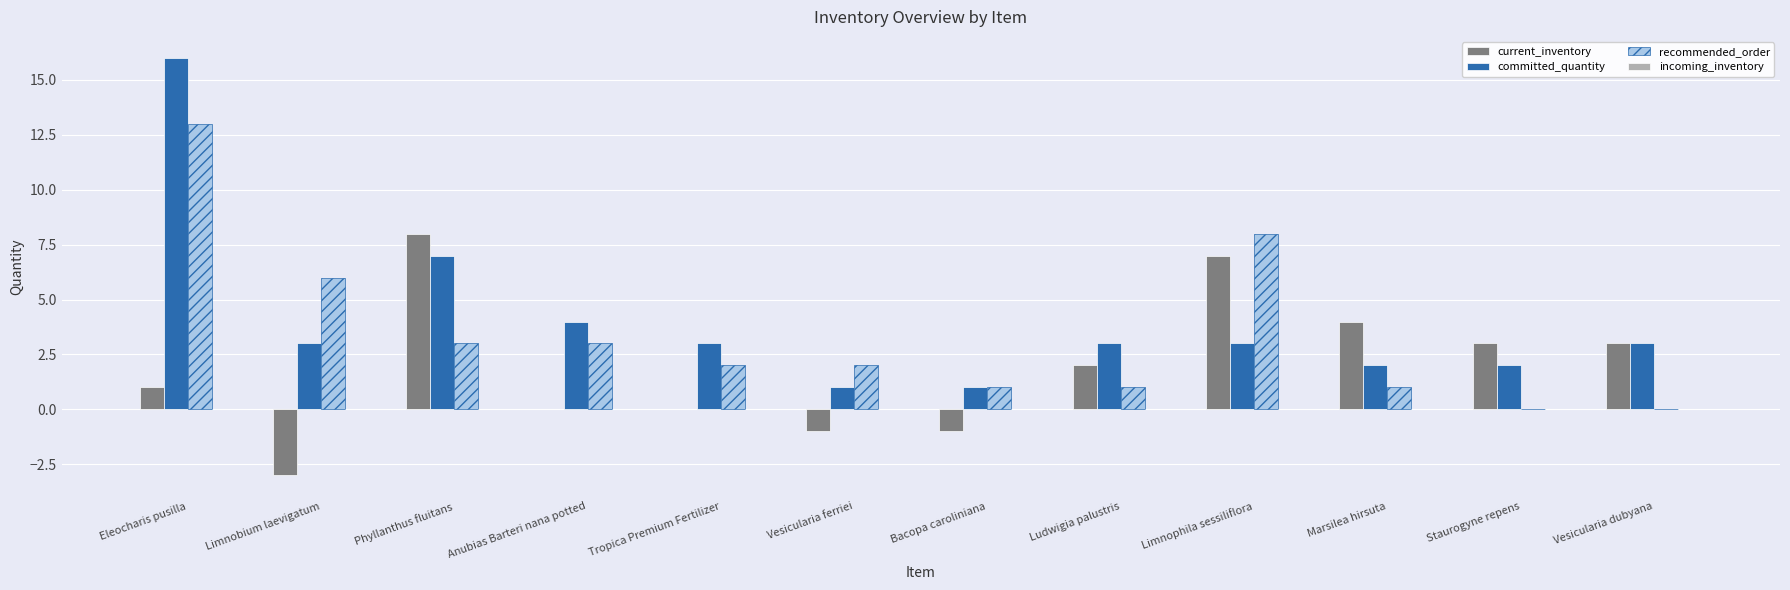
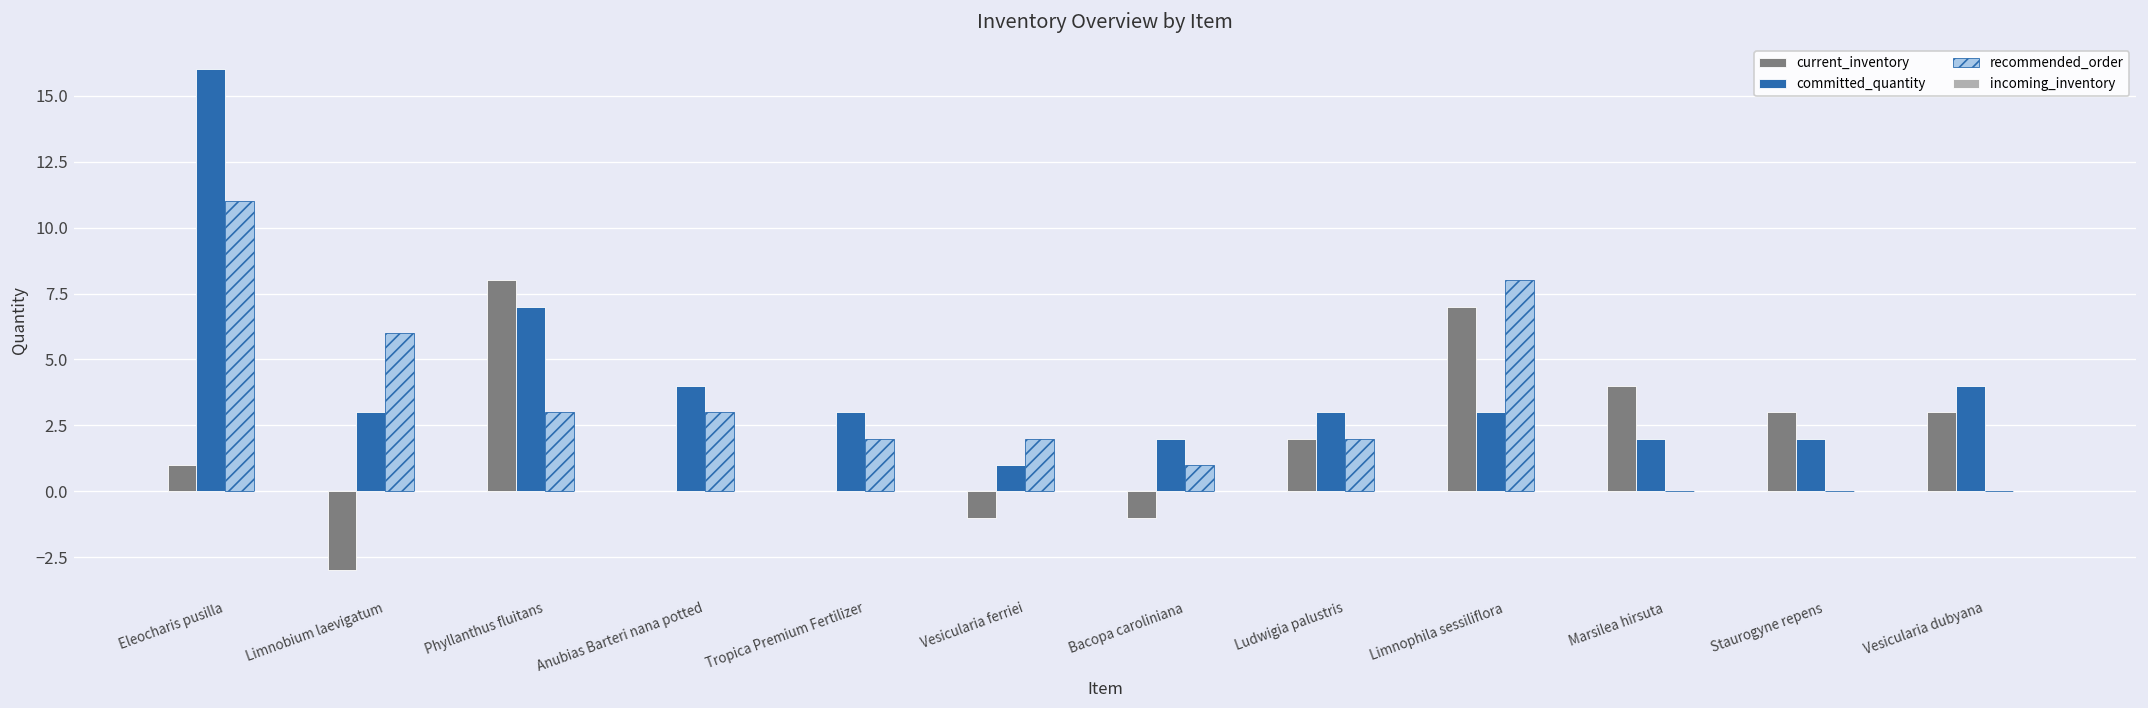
  {
    "current_inventory": {
      "Eleocharis pusilla": 1,
      "Limnobium laevigatum": -3,
      "Phyllanthus fluitans": 8,
      "Anubias Barteri nana potted": 0,
      "Tropica Premium Fertilizer": 0,
      "Vesicularia ferriei": -1,
      "Bacopa caroliniana": -1,
      "Ludwigia palustris": 2,
      "Limnophila sessiliflora": 7,
      "Marsilea hirsuta": 4,
      "Staurogyne repens": 3,
      "Vesicularia dubyana": 3
    },
    "committed_quantity": {
      "Eleocharis pusilla": 16,
      "Limnobium laevigatum": 3,
      "Phyllanthus fluitans": 7,
      "Anubias Barteri nana potted": 4,
      "Tropica Premium Fertilizer": 3,
      "Vesicularia ferriei": 1,
-     "Bacopa caroliniana": 1,
+     "Bacopa caroliniana": 2,
      "Ludwigia palustris": 3,
      "Limnophila sessiliflora": 3,
      "Marsilea hirsuta": 2,
      "Staurogyne repens": 2,
-     "Vesicularia dubyana": 3
+     "Vesicularia dubyana": 4
    },
    "recommended_order": {
-     "Eleocharis pusilla": 13,
+     "Eleocharis pusilla": 11,
      "Limnobium laevigatum": 6,
      "Phyllanthus fluitans": 3,
      "Anubias Barteri nana potted": 3,
      "Tropica Premium Fertilizer": 2,
      "Vesicularia ferriei": 2,
      "Bacopa caroliniana": 1,
-     "Ludwigia palustris": 1,
+     "Ludwigia palustris": 2,
      "Limnophila sessiliflora": 8,
-     "Marsilea hirsuta": 1,
+     "Marsilea hirsuta": 0,
      "Staurogyne repens": 0,
      "Vesicularia dubyana": 0
    },
    "incoming_inventory": {
      "Eleocharis pusilla": 0,
      "Limnobium laevigatum": 0,
      "Phyllanthus fluitans": 0,
      "Anubias Barteri nana potted": 0,
      "Tropica Premium Fertilizer": 0,
      "Vesicularia ferriei": 0,
      "Bacopa caroliniana": 0,
      "Ludwigia palustris": 0,
      "Limnophila sessiliflora": 0,
      "Marsilea hirsuta": 0,
      "Staurogyne repens": 0,
      "Vesicularia dubyana": 0
    }
  }
